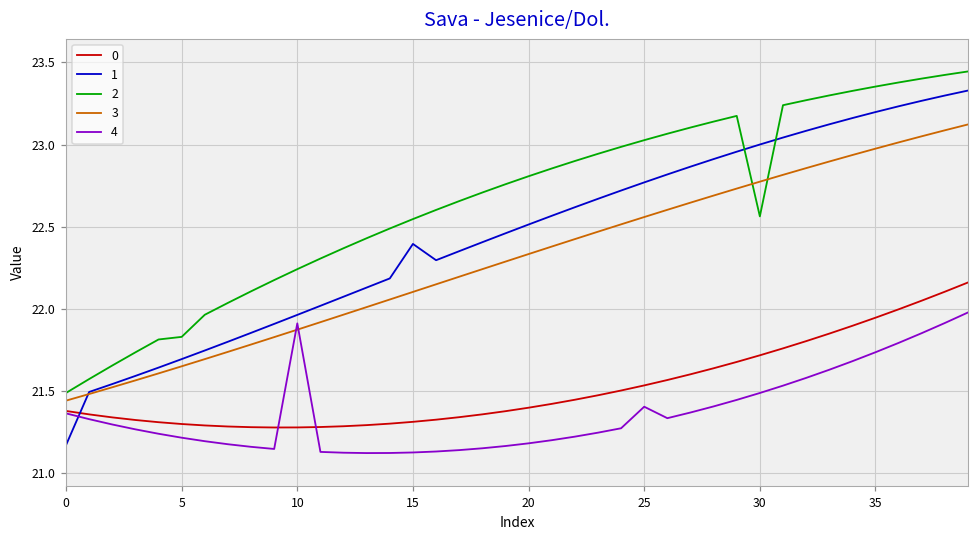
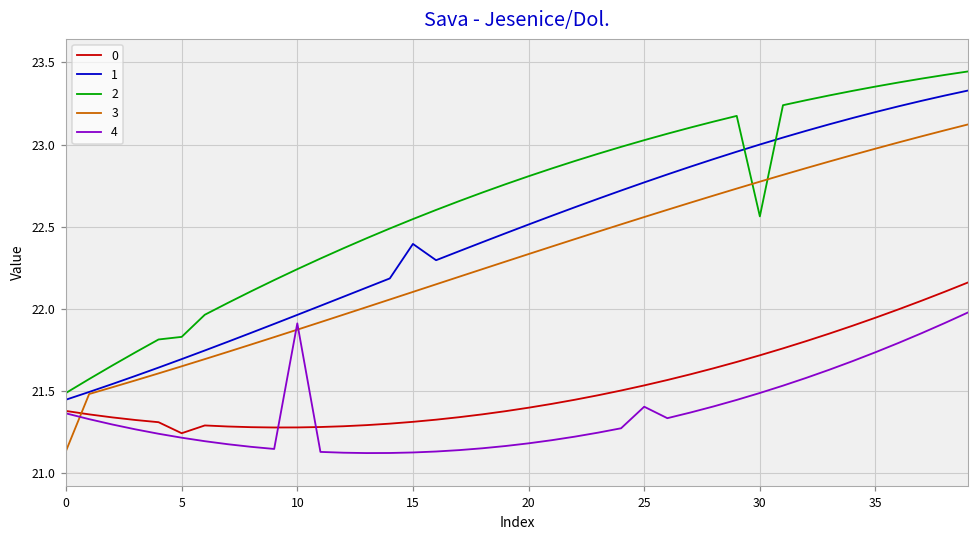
  {
    "0": {
-     "5": 21.30,
+     "5": 21.24,
      "10": 21.28,
      "15": 21.31,
      "20": 21.40,
      "25": 21.53,
      "30": 21.72,
      "35": 21.94
    },
    "1": {
-     "0": 21.17,
+     "0": 21.45,
      "5": 21.69,
      "10": 21.96,
      "15": 22.39,
      "20": 22.51,
      "25": 22.77,
      "30": 23.00,
      "35": 23.20
    },
    "2": {
      "0": 21.49,
      "5": 21.83,
      "10": 22.24,
      "15": 22.55,
      "20": 22.81,
      "25": 23.03,
      "30": 22.56,
      "35": 23.35
    },
    "3": {
-     "0": 21.44,
+     "0": 21.13,
      "5": 21.65,
      "10": 21.87,
      "15": 22.10,
      "20": 22.33,
      "25": 22.56,
      "30": 22.77,
      "35": 22.97
    },
    "4": {
      "5": 21.21,
      "10": 21.91,
      "15": 21.12,
      "20": 21.18,
      "25": 21.40,
      "30": 21.49,
      "35": 21.73
    }
  }
